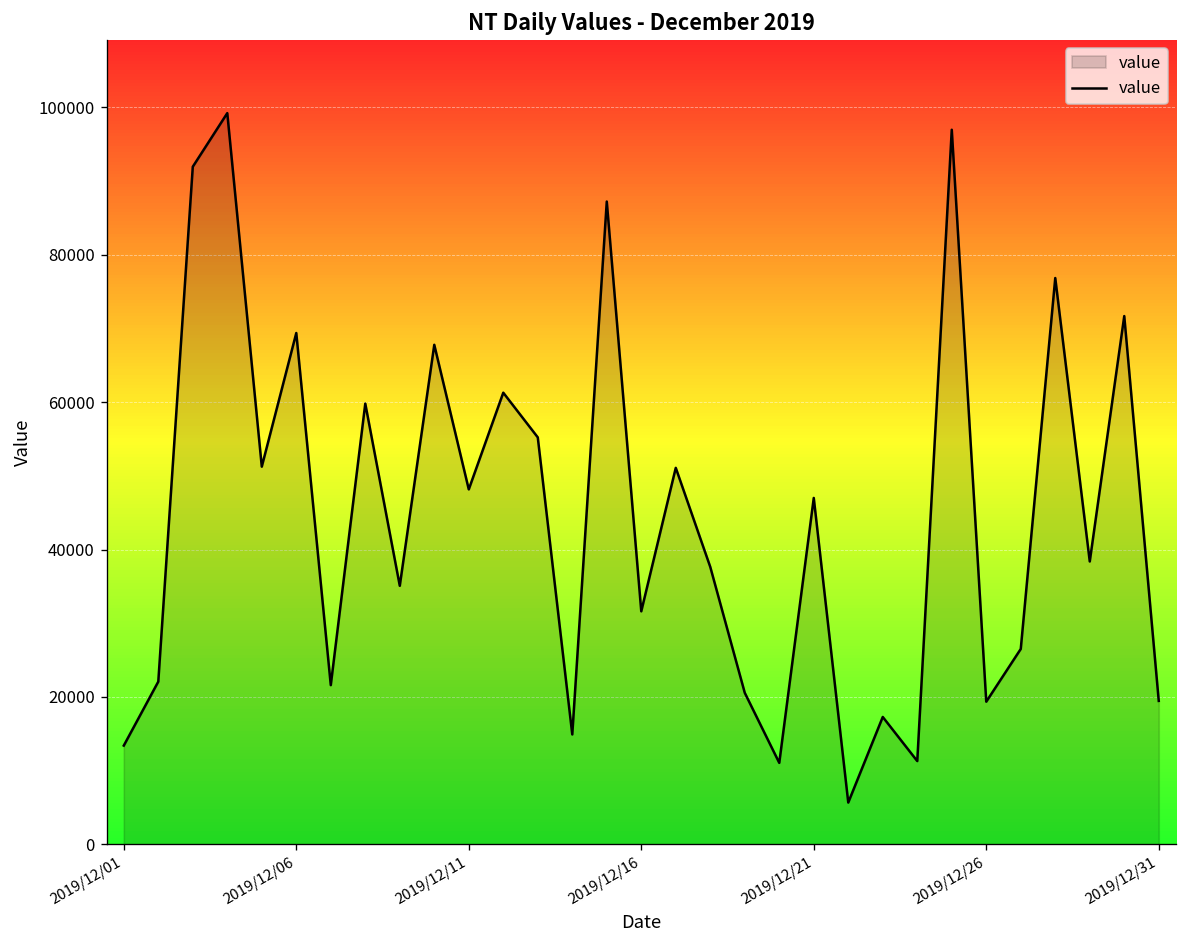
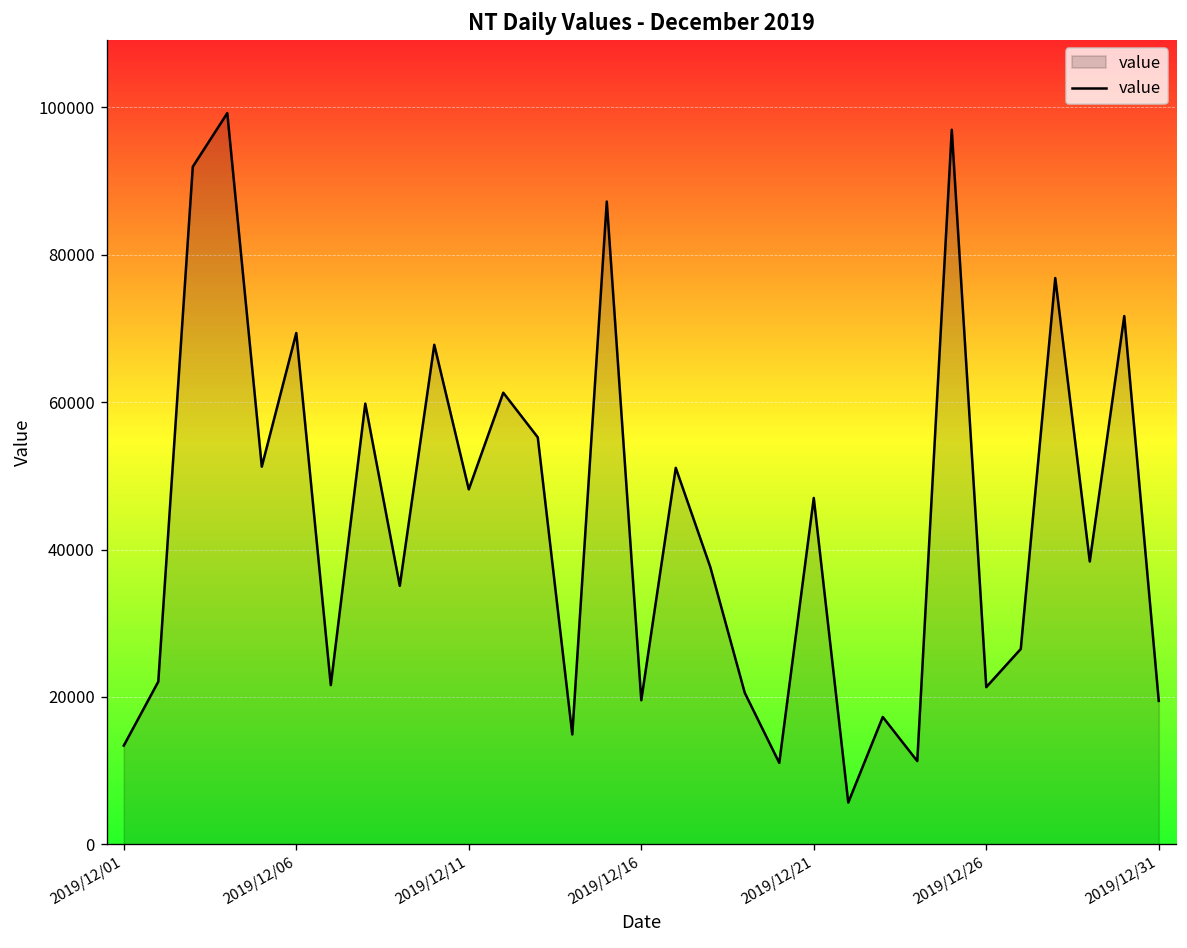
  {
    "2019/12/01": 13000,
    "2019/12/06": 69000,
    "2019/12/11": 48000,
-   "2019/12/16": 32000,
+   "2019/12/16": 20000,
    "2019/12/21": 47000,
-   "2019/12/26": 19000,
+   "2019/12/26": 21000,
    "2019/12/31": 19000
  }
